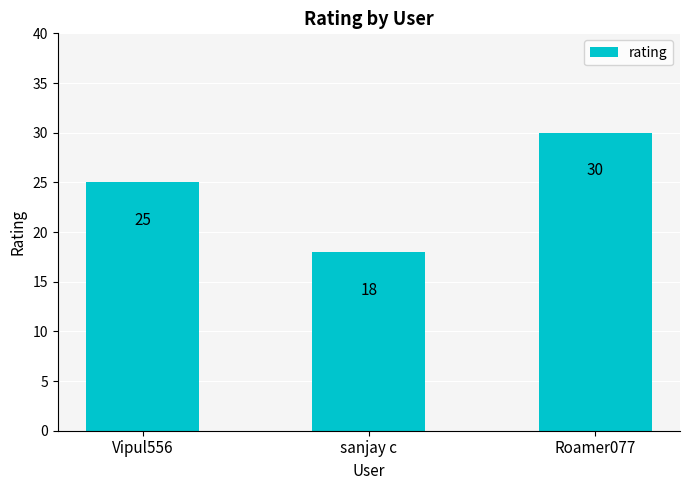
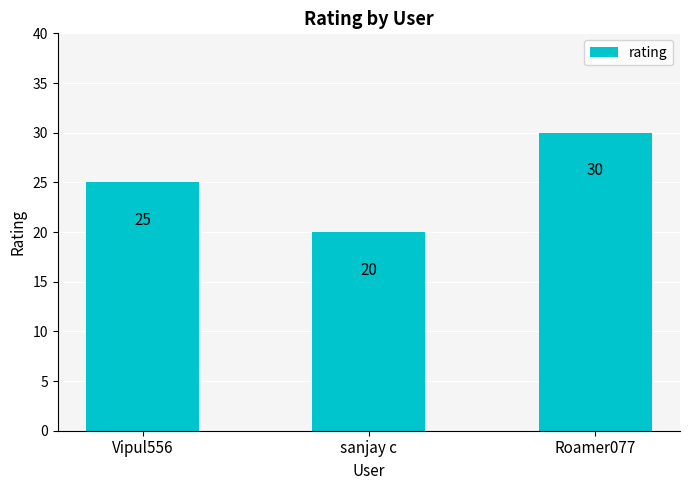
  {
    "Vipul556": 25,
-   "sanjay c": 18,
+   "sanjay c": 20,
    "Roamer077": 30
  }
